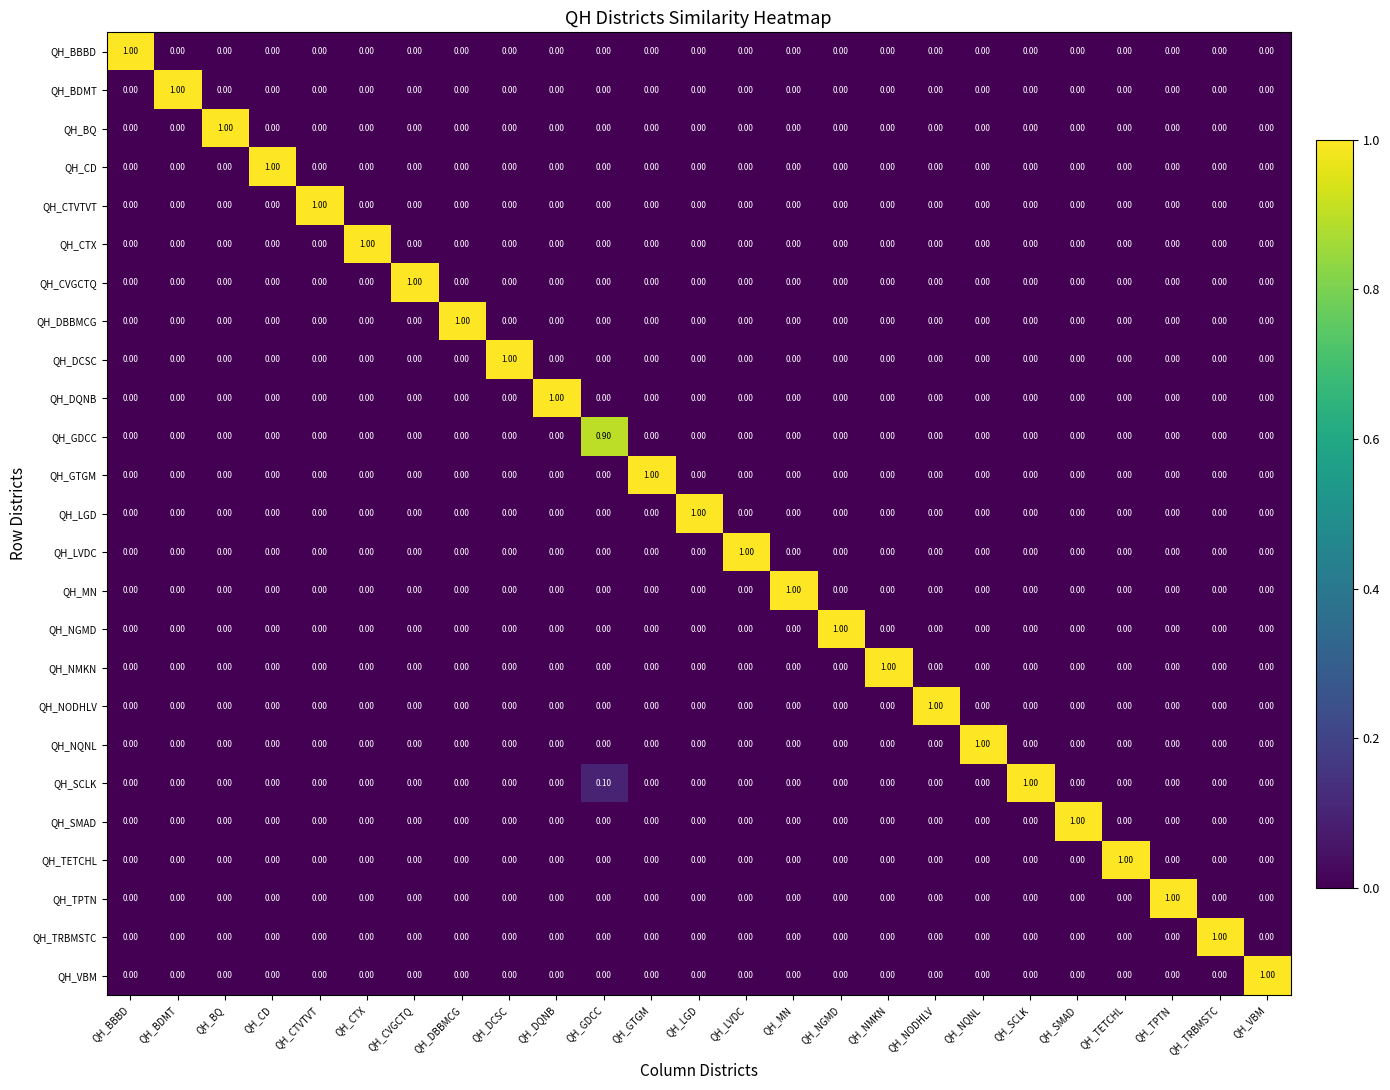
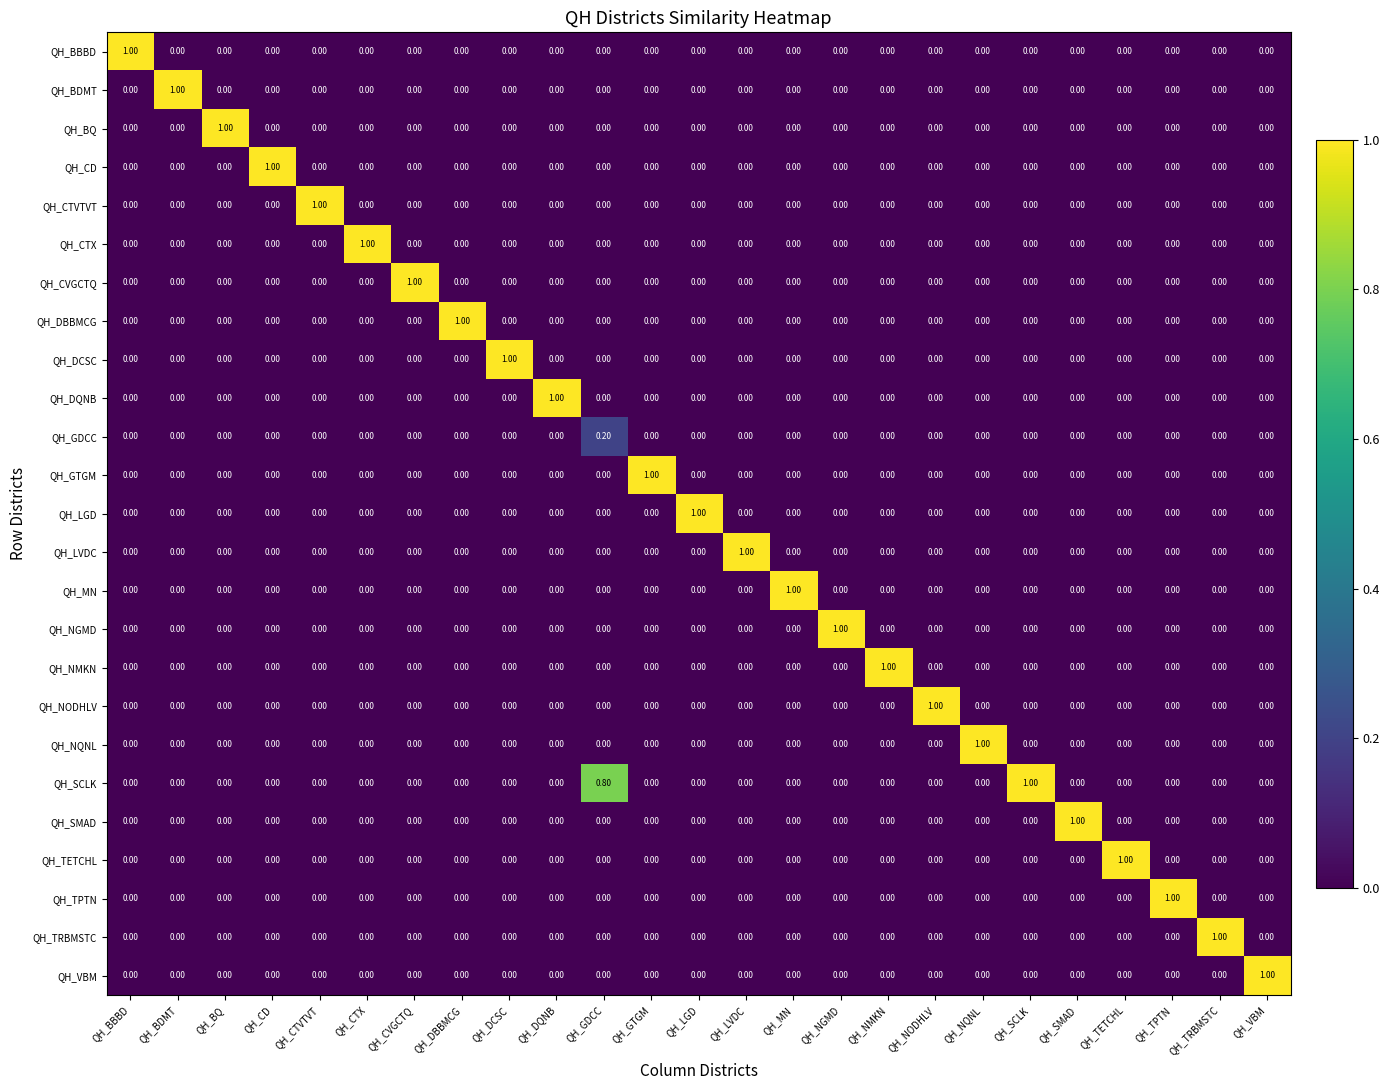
  {
    "QH_GDCC": {
      "QH_BBBD": 0.00,
      "QH_BDMT": 0.00,
      "QH_BQ": 0.00,
      "QH_CD": 0.00,
      "QH_CTVTVT": 0.00,
      "QH_CTX": 0.00,
      "QH_CVGCTQ": 0.00,
      "QH_DBBMCG": 0.00,
      "QH_DCSC": 0.00,
      "QH_DQNB": 0.00,
-     "QH_GDCC": 0.90,
+     "QH_GDCC": 0.20,
      "QH_GTGM": 0.00,
      "QH_LGD": 0.00,
      "QH_LVDC": 0.00,
      "QH_MN": 0.00,
      "QH_NGMD": 0.00,
      "QH_NMKN": 0.00,
      "QH_NODHLV": 0.00,
      "QH_NQNL": 0.00,
      "QH_SCLK": 0.00,
      "QH_SMAD": 0.00,
      "QH_TETCHL": 0.00,
      "QH_TPTN": 0.00,
      "QH_TRBMSTC": 0.00,
      "QH_VBM": 0.00
    },
    "QH_SCLK": {
      "QH_BBBD": 0.00,
      "QH_BDMT": 0.00,
      "QH_BQ": 0.00,
      "QH_CD": 0.00,
      "QH_CTVTVT": 0.00,
      "QH_CTX": 0.00,
      "QH_CVGCTQ": 0.00,
      "QH_DBBMCG": 0.00,
      "QH_DCSC": 0.00,
      "QH_DQNB": 0.00,
-     "QH_GDCC": 0.10,
+     "QH_GDCC": 0.80,
      "QH_GTGM": 0.00,
      "QH_LGD": 0.00,
      "QH_LVDC": 0.00,
      "QH_MN": 0.00,
      "QH_NGMD": 0.00,
      "QH_NMKN": 0.00,
      "QH_NODHLV": 0.00,
      "QH_NQNL": 0.00,
      "QH_SCLK": 1.00,
      "QH_SMAD": 0.00,
      "QH_TETCHL": 0.00,
      "QH_TPTN": 0.00,
      "QH_TRBMSTC": 0.00,
      "QH_VBM": 0.00
    }
  }
